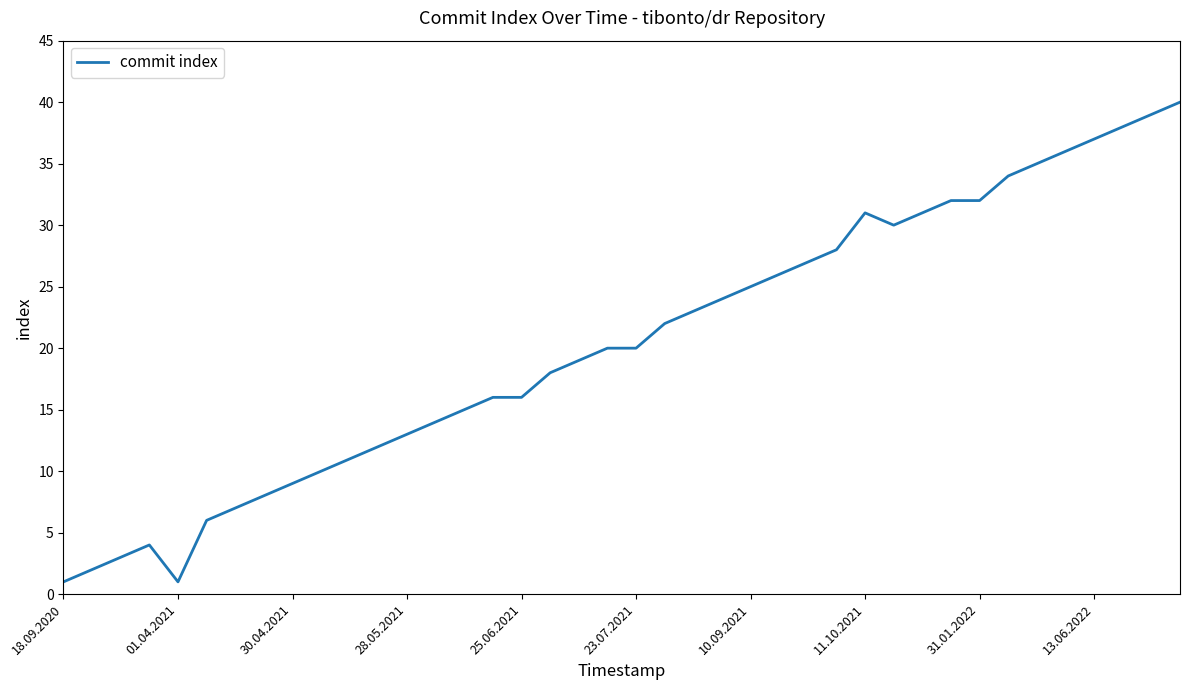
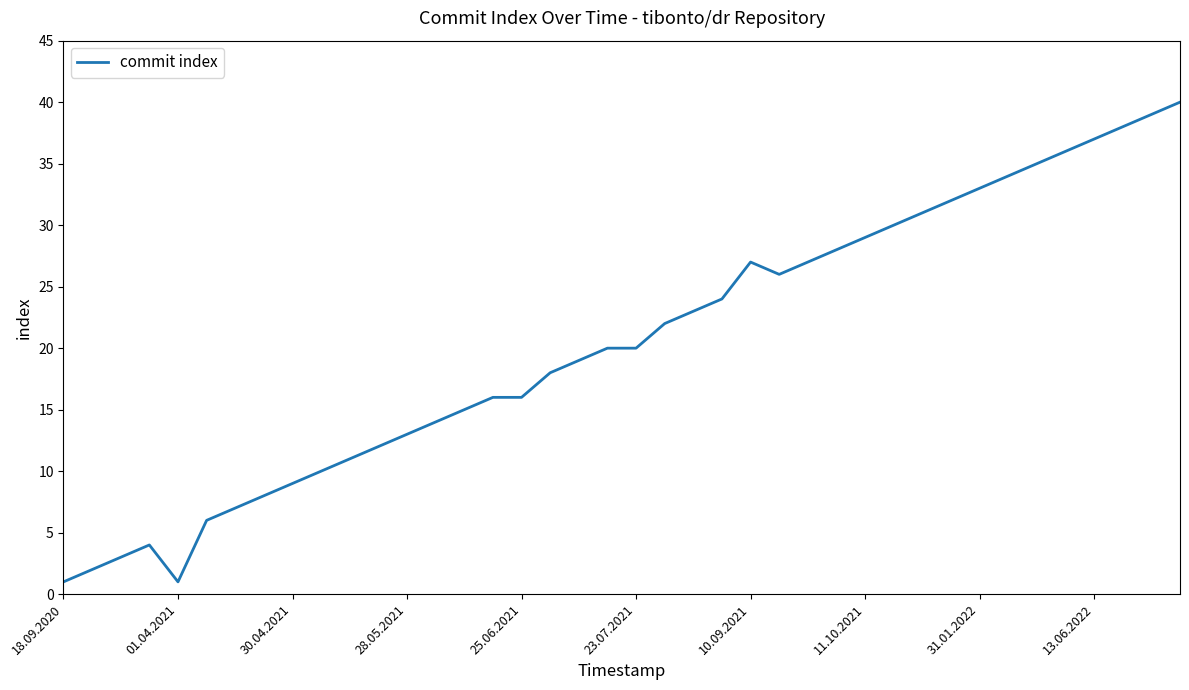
  {
    "18.09.2020": 1,
    "01.04.2021": 1,
    "30.04.2021": 9,
    "28.05.2021": 13,
    "25.06.2021": 16,
    "23.07.2021": 20,
-   "10.09.2021": 25,
-   "11.10.2021": 31,
-   "31.01.2022": 32,
+   "10.09.2021": 27,
+   "11.10.2021": 29,
+   "31.01.2022": 33,
    "13.06.2022": 37
  }
